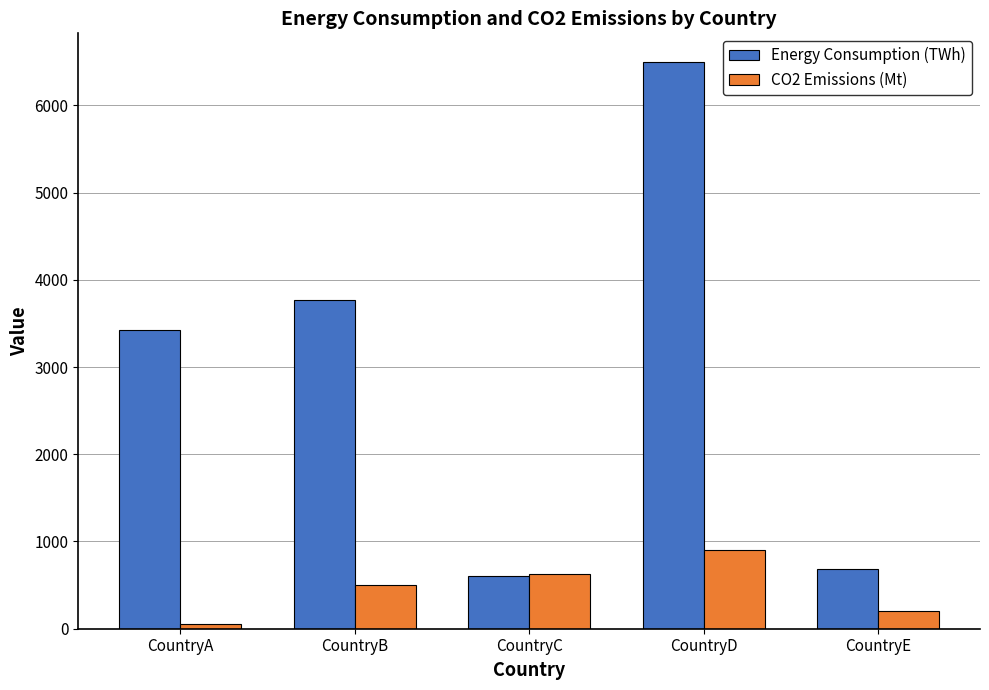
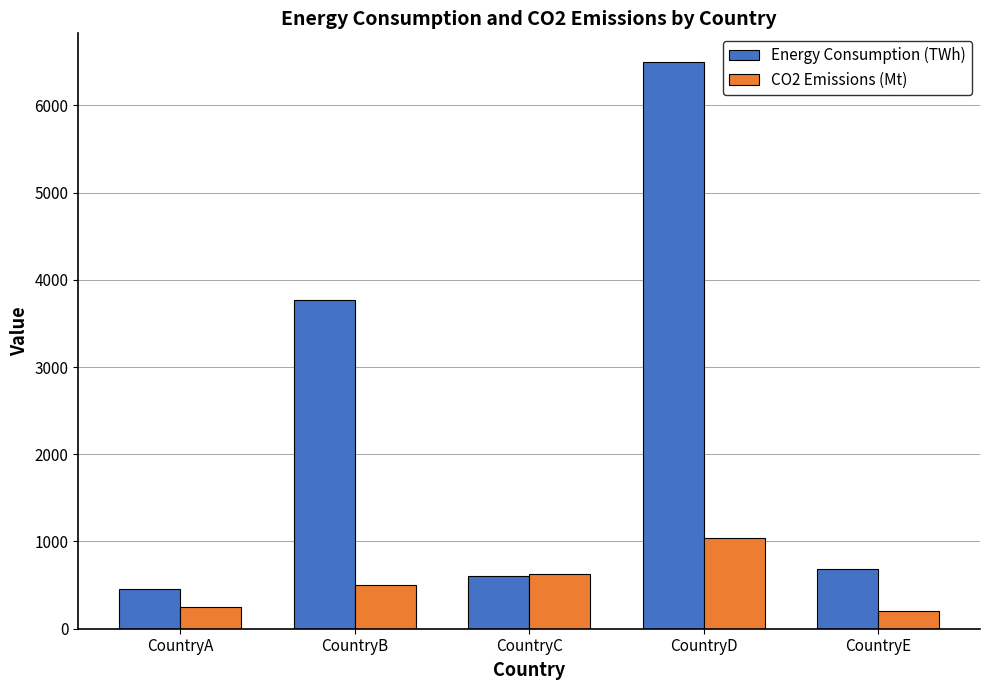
  {
    "Energy Consumption (TWh)": {
-     "CountryA": 3400,
+     "CountryA": 500,
      "CountryB": 3800,
      "CountryC": 600,
      "CountryD": 6500,
      "CountryE": 700
    },
    "CO2 Emissions (Mt)": {
-     "CountryA": 100,
+     "CountryA": 200,
      "CountryB": 500,
      "CountryC": 600,
-     "CountryD": 900,
+     "CountryD": 1000,
      "CountryE": 200
    }
  }
